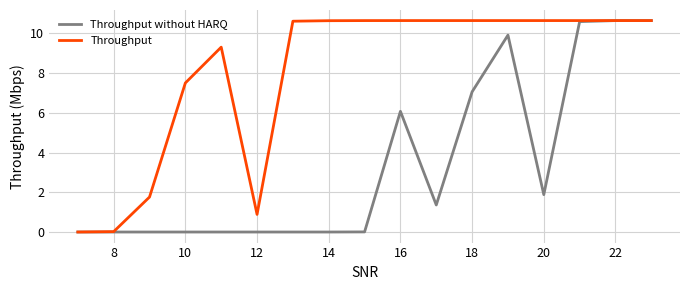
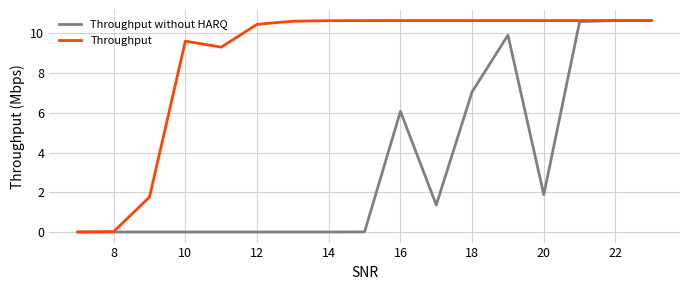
  {
    "Throughput without HARQ": {
      "10": 0.0,
      "12": 0.0,
      "14": 0.0,
      "16": 6.1,
      "18": 7.1,
      "20": 1.9
    },
    "Throughput": {
-     "10": 7.5,
-     "12": 0.9,
+     "10": 9.6,
+     "12": 10.4,
      "14": 10.6,
      "16": 10.6,
      "18": 10.6,
      "20": 10.6
    }
  }
